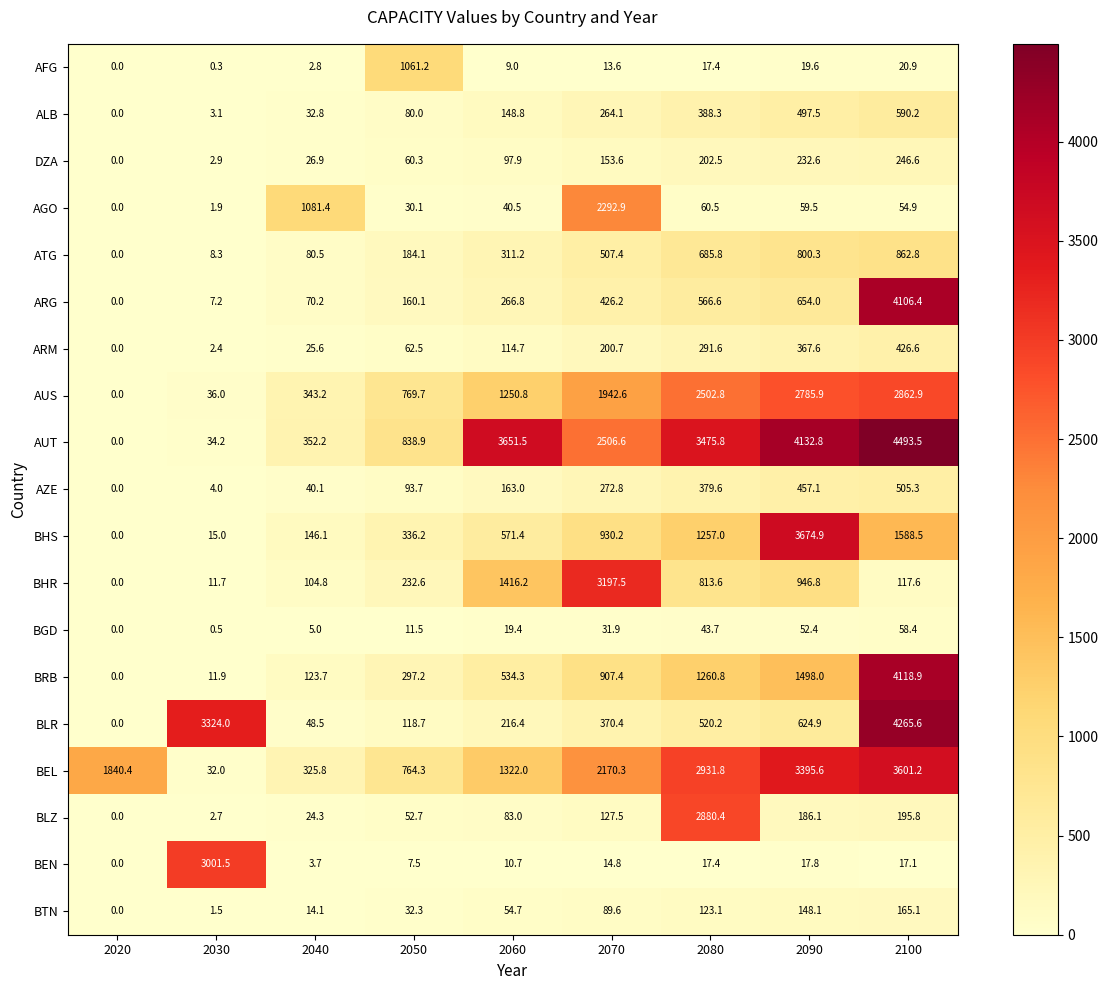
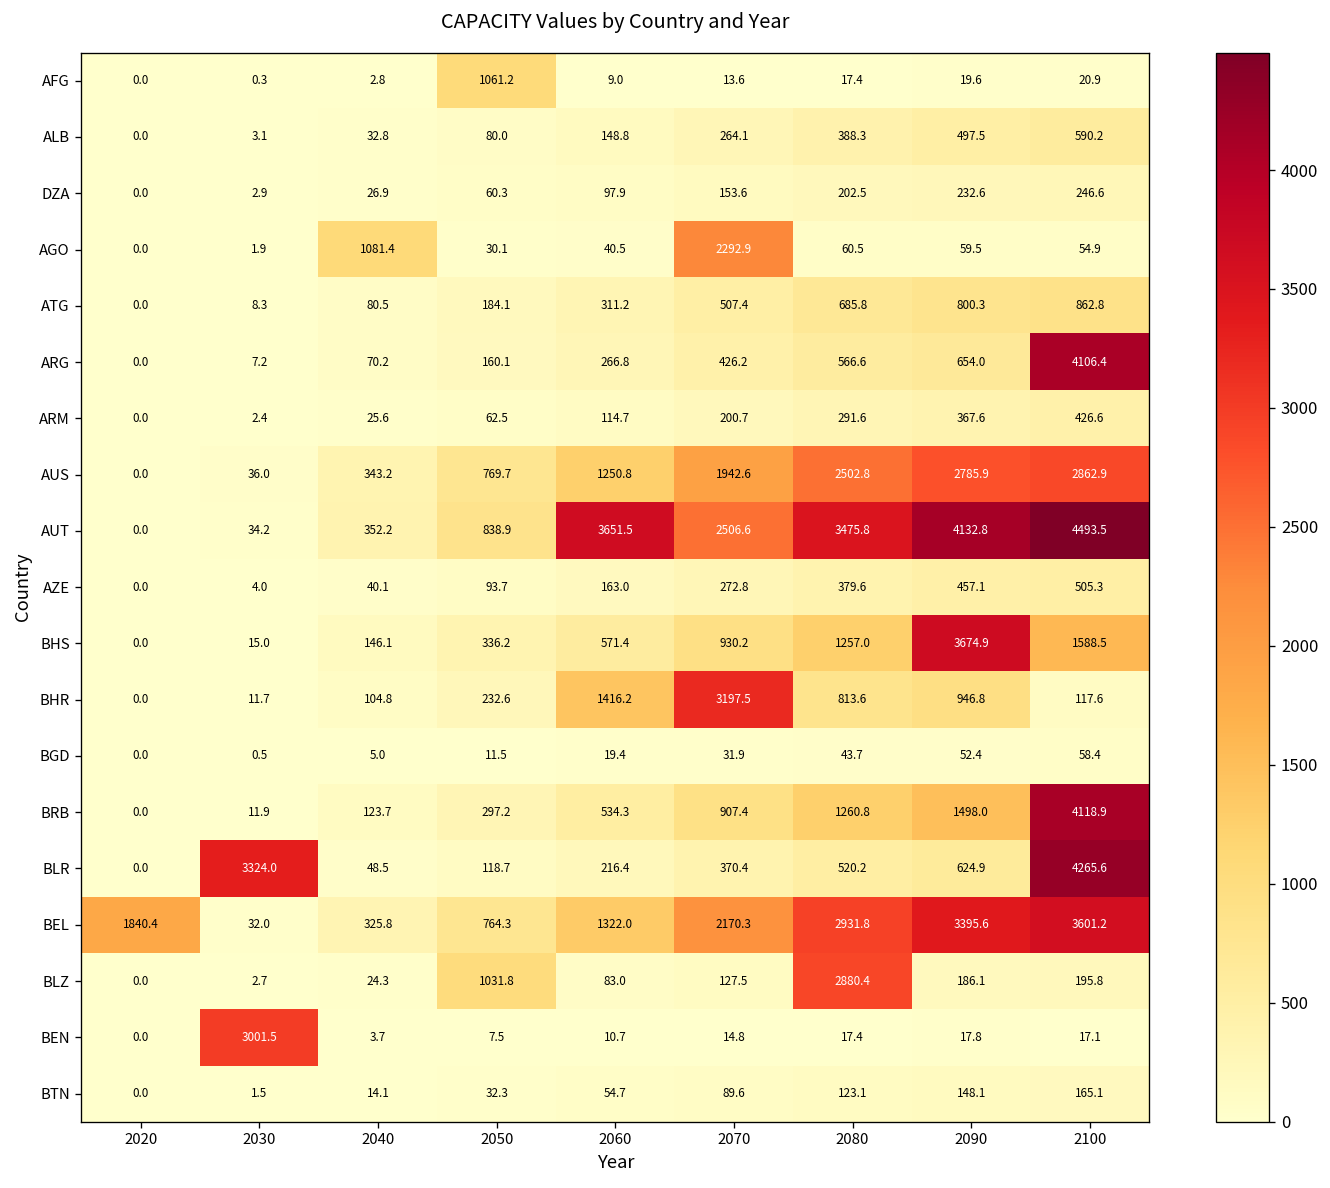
  {
    "AFG": {
      "2020": 0.0,
      "2030": 0.3,
      "2040": 2.8,
      "2050": 1061.2,
      "2060": 9.0,
      "2070": 13.6,
      "2080": 17.4,
      "2090": 19.6,
      "2100": 20.9
    },
    "ALB": {
      "2020": 0.0,
      "2030": 3.1,
      "2040": 32.8,
      "2050": 80.0,
      "2060": 148.8,
      "2070": 264.1,
      "2080": 388.3,
      "2090": 497.5,
      "2100": 590.2
    },
    "DZA": {
      "2020": 0.0,
      "2030": 2.9,
      "2040": 26.9,
      "2050": 60.3,
      "2060": 97.9,
      "2070": 153.6,
      "2080": 202.5,
      "2090": 232.6,
      "2100": 246.6
    },
    "AGO": {
      "2020": 0.0,
      "2030": 1.9,
      "2040": 1081.4,
      "2050": 30.1,
      "2060": 40.5,
      "2070": 2292.9,
      "2080": 60.5,
      "2090": 59.5,
      "2100": 54.9
    },
    "ATG": {
      "2020": 0.0,
      "2030": 8.3,
      "2040": 80.5,
      "2050": 184.1,
      "2060": 311.2,
      "2070": 507.4,
      "2080": 685.8,
      "2090": 800.3,
      "2100": 862.8
    },
    "ARG": {
      "2020": 0.0,
      "2030": 7.2,
      "2040": 70.2,
      "2050": 160.1,
      "2060": 266.8,
      "2070": 426.2,
      "2080": 566.6,
      "2090": 654.0,
      "2100": 4106.4
    },
    "ARM": {
      "2020": 0.0,
      "2030": 2.4,
      "2040": 25.6,
      "2050": 62.5,
      "2060": 114.7,
      "2070": 200.7,
      "2080": 291.6,
      "2090": 367.6,
      "2100": 426.6
    },
    "AUS": {
      "2020": 0.0,
      "2030": 36.0,
      "2040": 343.2,
      "2050": 769.7,
      "2060": 1250.8,
      "2070": 1942.6,
      "2080": 2502.8,
      "2090": 2785.9,
      "2100": 2862.9
    },
    "AUT": {
      "2020": 0.0,
      "2030": 34.2,
      "2040": 352.2,
      "2050": 838.9,
      "2060": 3651.5,
      "2070": 2506.6,
      "2080": 3475.8,
      "2090": 4132.8,
      "2100": 4493.5
    },
    "AZE": {
      "2020": 0.0,
      "2030": 4.0,
      "2040": 40.1,
      "2050": 93.7,
      "2060": 163.0,
      "2070": 272.8,
      "2080": 379.6,
      "2090": 457.1,
      "2100": 505.3
    },
    "BHS": {
      "2020": 0.0,
      "2030": 15.0,
      "2040": 146.1,
      "2050": 336.2,
      "2060": 571.4,
      "2070": 930.2,
      "2080": 1257.0,
      "2090": 3674.9,
      "2100": 1588.5
    },
    "BHR": {
      "2020": 0.0,
      "2030": 11.7,
      "2040": 104.8,
      "2050": 232.6,
      "2060": 1416.2,
      "2070": 3197.5,
      "2080": 813.6,
      "2090": 946.8,
      "2100": 117.6
    },
    "BGD": {
      "2020": 0.0,
      "2030": 0.5,
      "2040": 5.0,
      "2050": 11.5,
      "2060": 19.4,
      "2070": 31.9,
      "2080": 43.7,
      "2090": 52.4,
      "2100": 58.4
    },
    "BRB": {
      "2020": 0.0,
      "2030": 11.9,
      "2040": 123.7,
      "2050": 297.2,
      "2060": 534.3,
      "2070": 907.4,
      "2080": 1260.8,
      "2090": 1498.0,
      "2100": 4118.9
    },
    "BLR": {
      "2020": 0.0,
      "2030": 3324.0,
      "2040": 48.5,
      "2050": 118.7,
      "2060": 216.4,
      "2070": 370.4,
      "2080": 520.2,
      "2090": 624.9,
      "2100": 4265.6
    },
    "BEL": {
      "2020": 1840.4,
      "2030": 32.0,
      "2040": 325.8,
      "2050": 764.3,
      "2060": 1322.0,
      "2070": 2170.3,
      "2080": 2931.8,
      "2090": 3395.6,
      "2100": 3601.2
    },
    "BLZ": {
      "2020": 0.0,
      "2030": 2.7,
      "2040": 24.3,
-     "2050": 52.7,
+     "2050": 1031.8,
      "2060": 83.0,
      "2070": 127.5,
      "2080": 2880.4,
      "2090": 186.1,
      "2100": 195.8
    },
    "BEN": {
      "2020": 0.0,
      "2030": 3001.5,
      "2040": 3.7,
      "2050": 7.5,
      "2060": 10.7,
      "2070": 14.8,
      "2080": 17.4,
      "2090": 17.8,
      "2100": 17.1
    },
    "BTN": {
      "2020": 0.0,
      "2030": 1.5,
      "2040": 14.1,
      "2050": 32.3,
      "2060": 54.7,
      "2070": 89.6,
      "2080": 123.1,
      "2090": 148.1,
      "2100": 165.1
    }
  }
